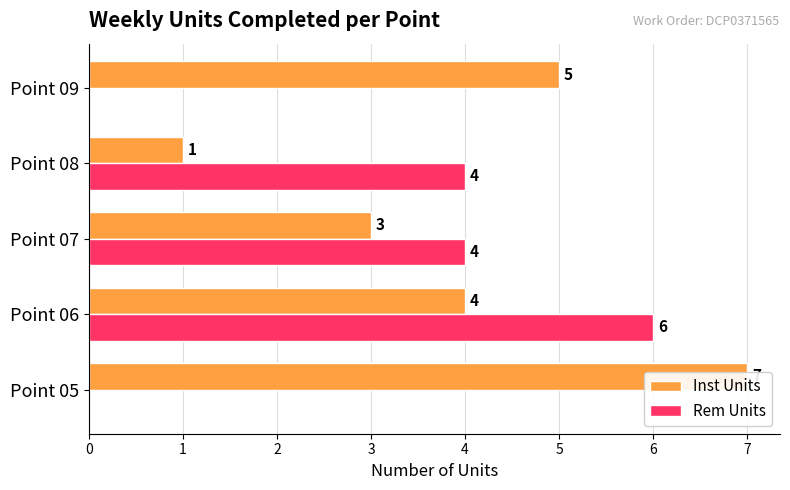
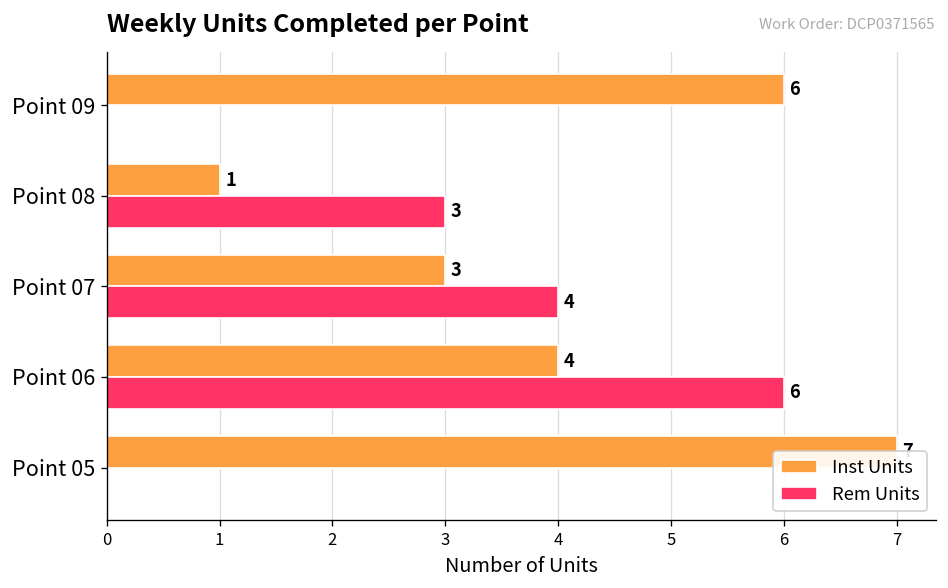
  {
    "Inst Units": {
-     "Point 09": 5,
+     "Point 09": 6,
      "Point 08": 1,
      "Point 07": 3,
      "Point 06": 4
    },
    "Rem Units": {
-     "Point 08": 4,
+     "Point 08": 3,
      "Point 07": 4,
      "Point 06": 6
    }
  }
